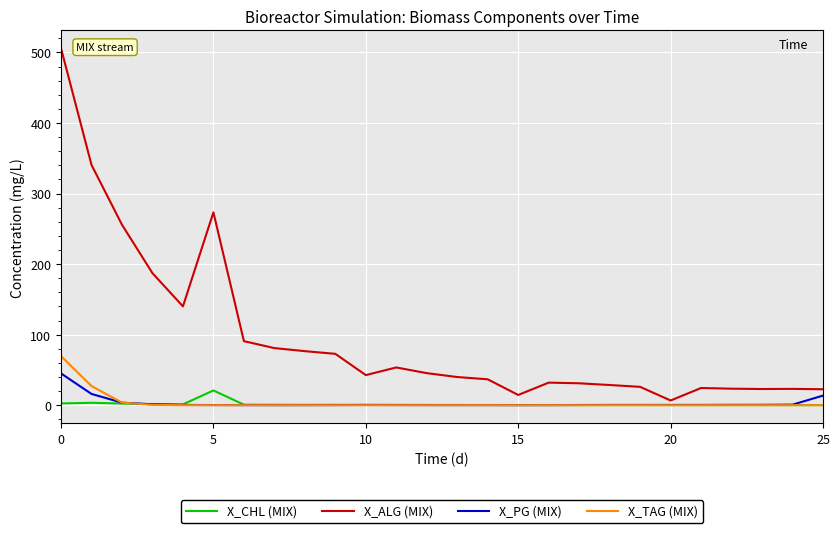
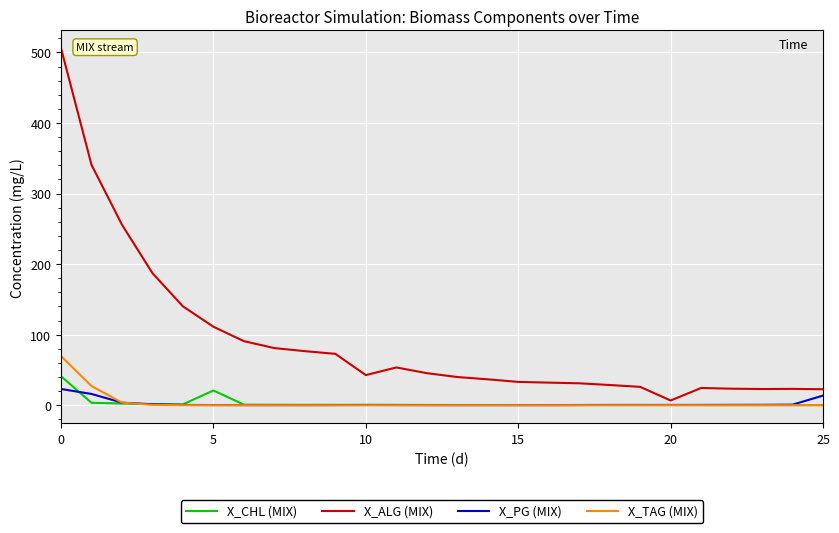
  {
    "X_CHL (MIX)": {
-     "0": 0,
+     "0": 40,
      "5": 20
    },
    "X_ALG (MIX)": {
      "0": 510,
-     "5": 270,
+     "5": 110,
      "10": 40,
-     "15": 10,
+     "15": 30,
      "20": 10,
      "25": 20
    },
    "X_PG (MIX)": {
-     "0": 50,
+     "0": 20,
      "25": 10
    },
    "X_TAG (MIX)": {
      "0": 70
    }
  }
